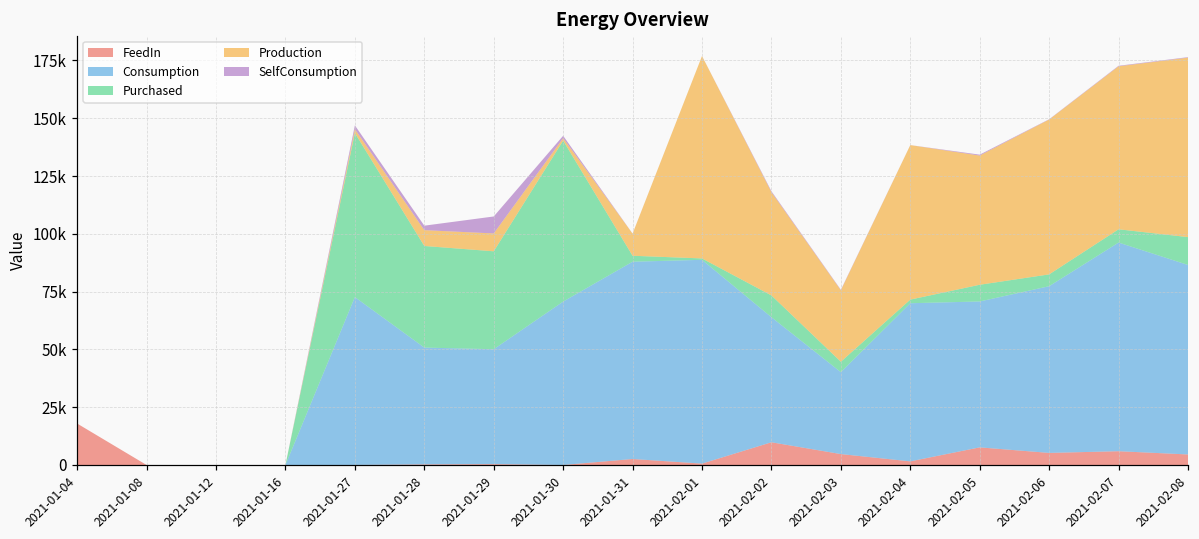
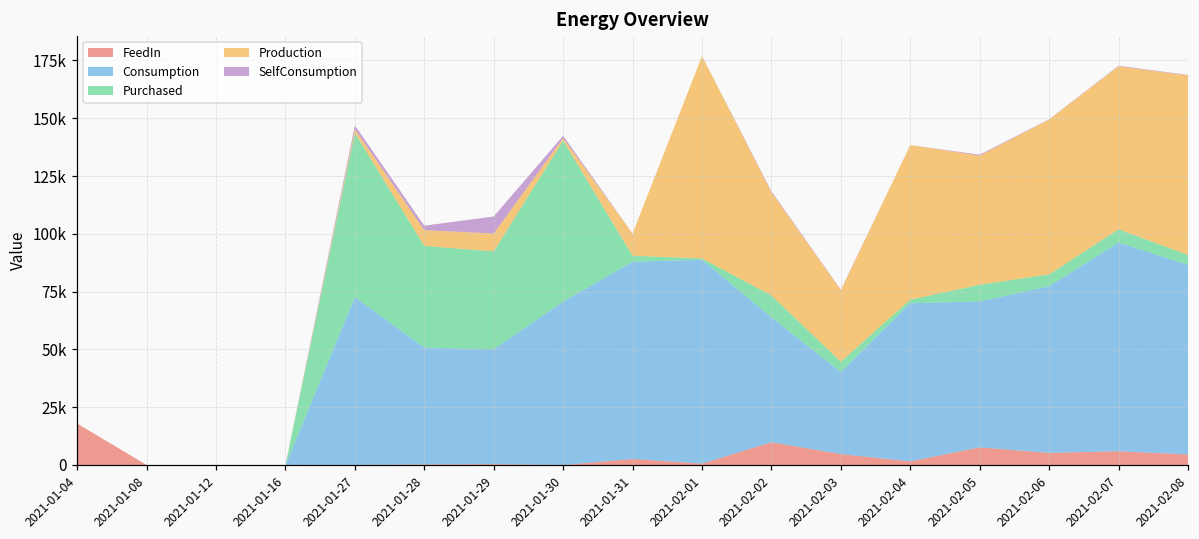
  {
    "FeedIn": {
      "2021-01-31": 3000,
      "2021-02-02": 10000,
      "2021-02-03": 5000,
      "2021-02-04": 2000,
      "2021-02-05": 8000,
      "2021-02-06": 5000,
      "2021-02-07": 6000,
      "2021-02-08": 5000
    },
    "Consumption": {
      "2021-01-27": 73000,
      "2021-01-28": 51000,
      "2021-01-29": 50000,
      "2021-01-30": 71000,
      "2021-01-31": 85000,
      "2021-02-02": 54000,
      "2021-02-03": 35000,
      "2021-02-04": 68000,
      "2021-02-05": 63000,
      "2021-02-06": 72000,
      "2021-02-07": 90000,
      "2021-02-08": 82000
    },
    "Purchased": {
      "2021-01-27": 71000,
      "2021-01-28": 44000,
      "2021-01-29": 42000,
      "2021-01-31": 3000,
      "2021-02-02": 9000,
      "2021-02-03": 5000,
      "2021-02-04": 2000,
      "2021-02-05": 7000,
      "2021-02-06": 5000,
      "2021-02-07": 6000,
-     "2021-02-08": 12000
+     "2021-02-08": 4000
    },
    "Production": {
      "2021-01-27": 2000,
      "2021-01-28": 7000,
      "2021-01-29": 8000
    },
    "SelfConsumption": {
      "2021-01-27": 2000,
      "2021-01-28": 2000,
      "2021-01-29": 7000
    }
  }
